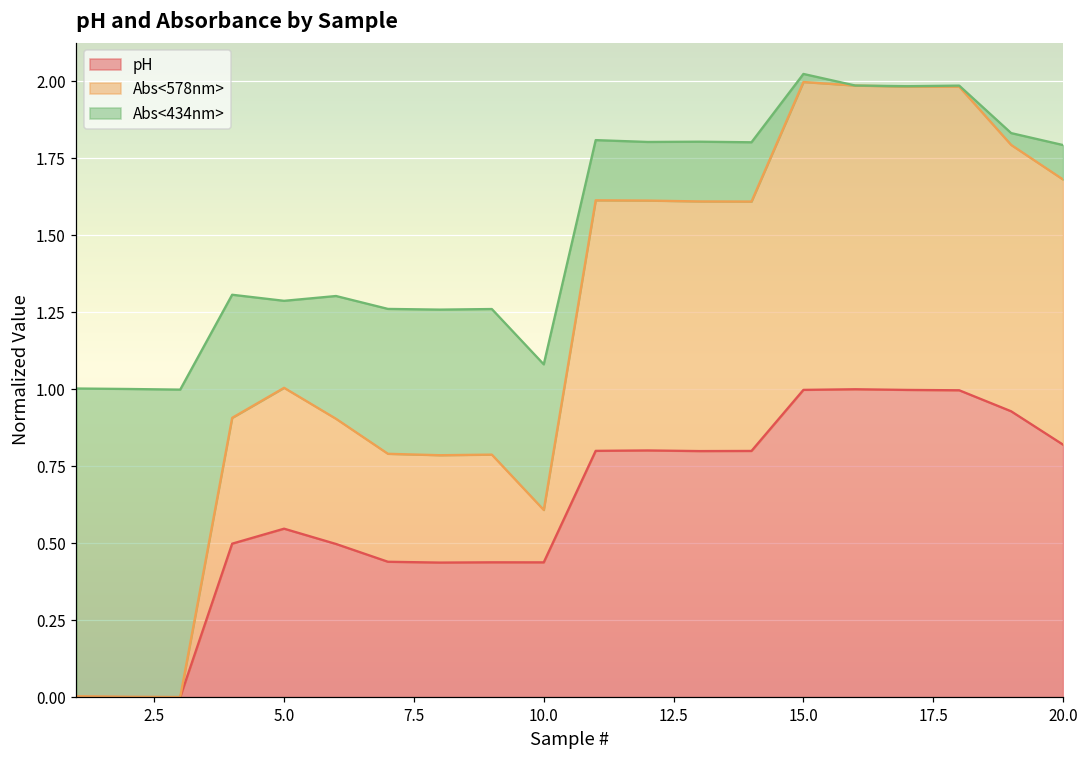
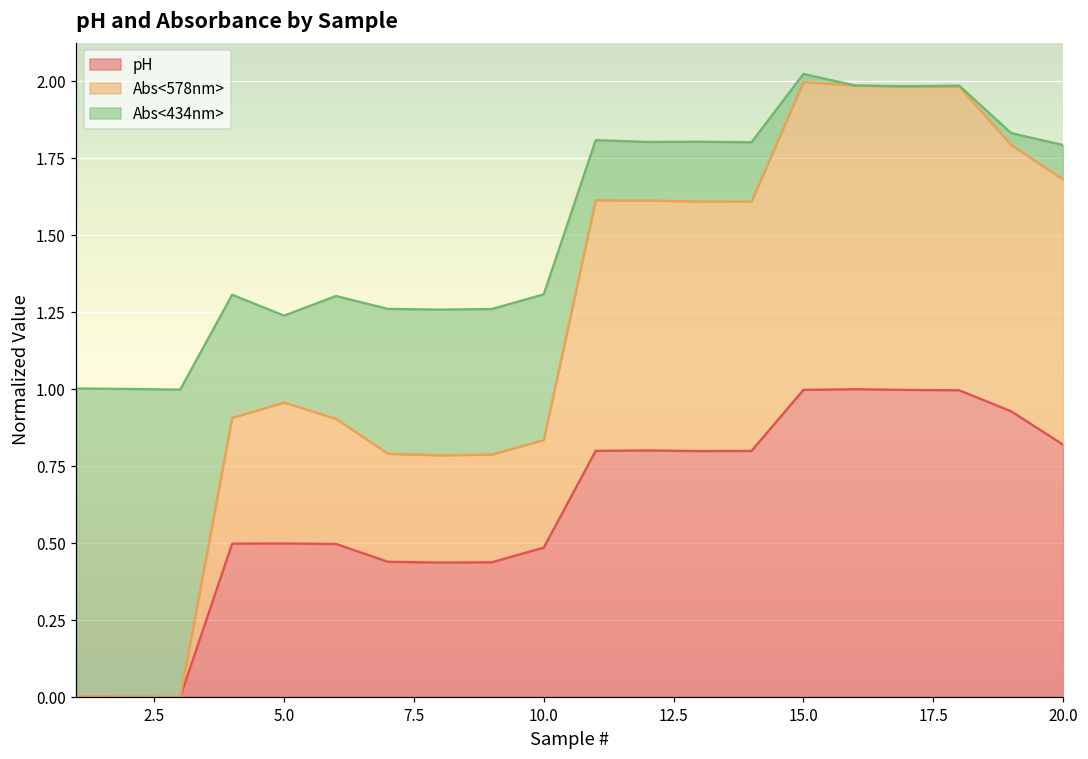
  {
    "pH": {
-     "5.0": 0.55,
-     "10.0": 0.44,
+     "5.0": 0.50,
+     "10.0": 0.49,
      "15.0": 1.00,
      "20.0": 0.82
    },
    "Abs<578nm>": {
      "5.0": 0.46,
-     "10.0": 0.17,
+     "10.0": 0.35,
      "15.0": 1.00,
      "20.0": 0.86
    },
    "Abs<434nm>": {
      "5.0": 0.28,
      "10.0": 0.47,
      "15.0": 0.03,
      "20.0": 0.11
    }
  }
